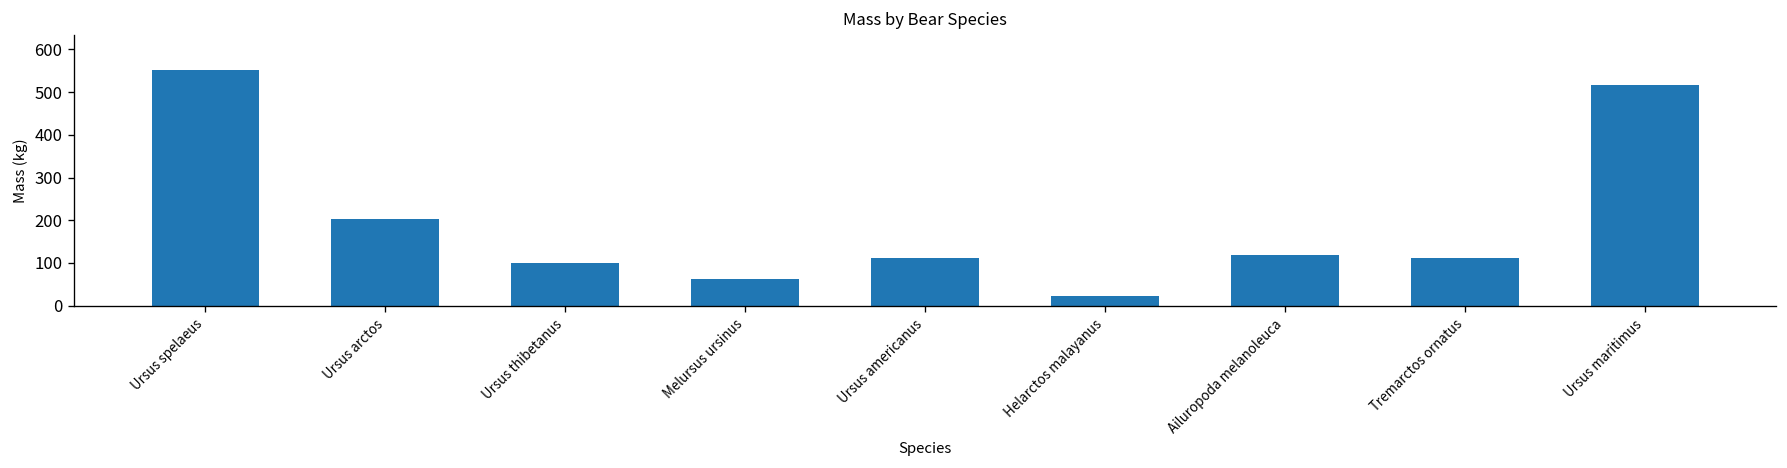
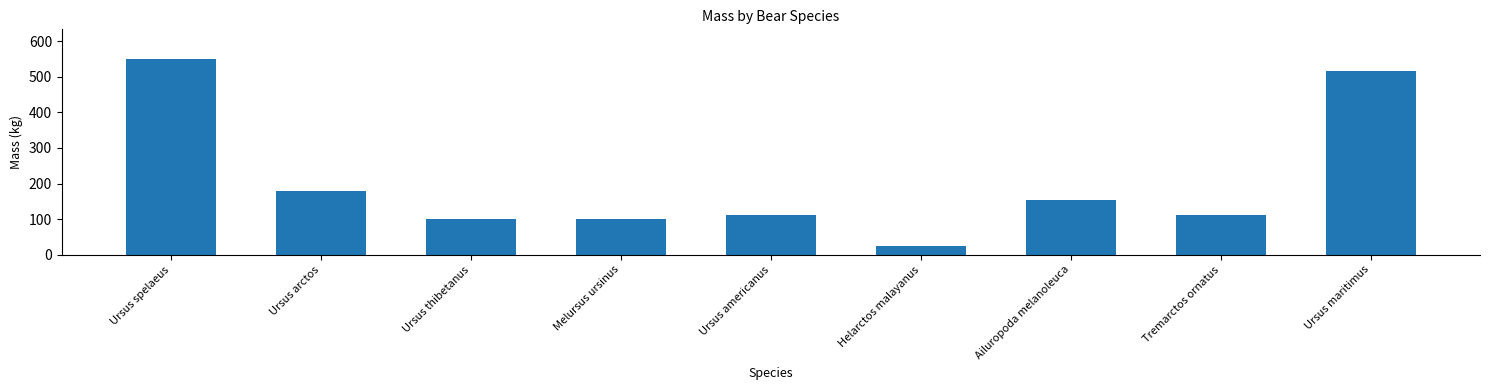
  {
    "Ursus spelaeus": 550,
-   "Ursus arctos": 200,
+   "Ursus arctos": 180,
    "Ursus thibetanus": 100,
-   "Melursus ursinus": 60,
+   "Melursus ursinus": 100,
    "Ursus americanus": 110,
    "Helarctos malayanus": 20,
-   "Ailuropoda melanoleuca": 120,
+   "Ailuropoda melanoleuca": 150,
    "Tremarctos ornatus": 110,
    "Ursus maritimus": 520
  }
